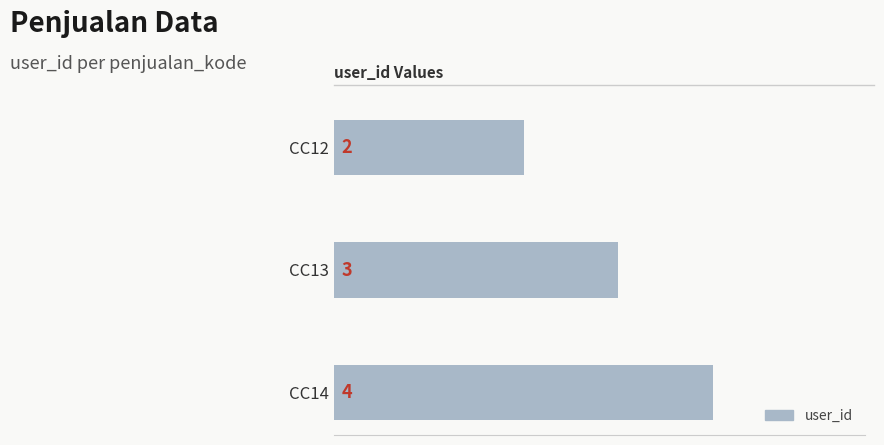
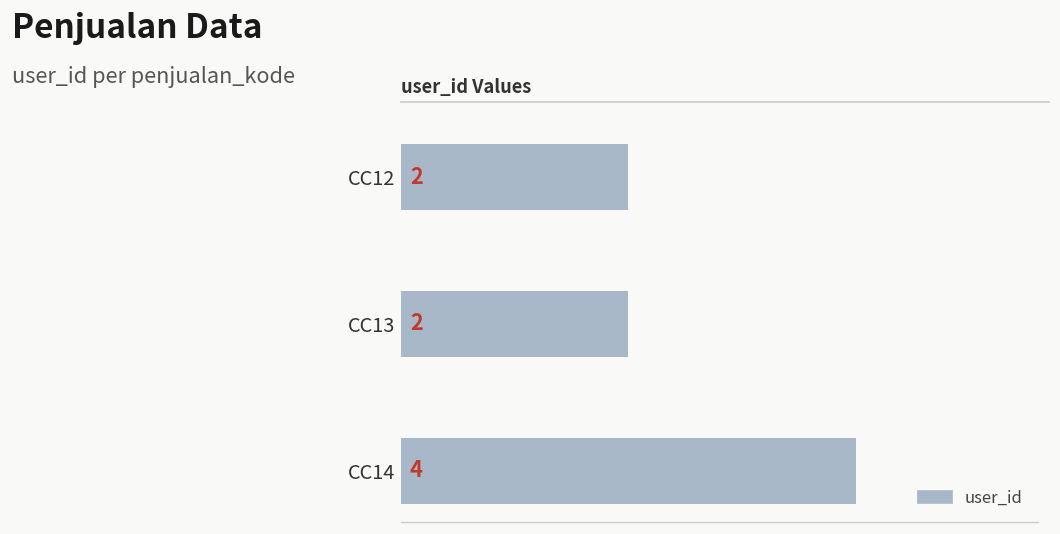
  {
    "CC12": 2,
-   "CC13": 3,
+   "CC13": 2,
    "CC14": 4
  }
